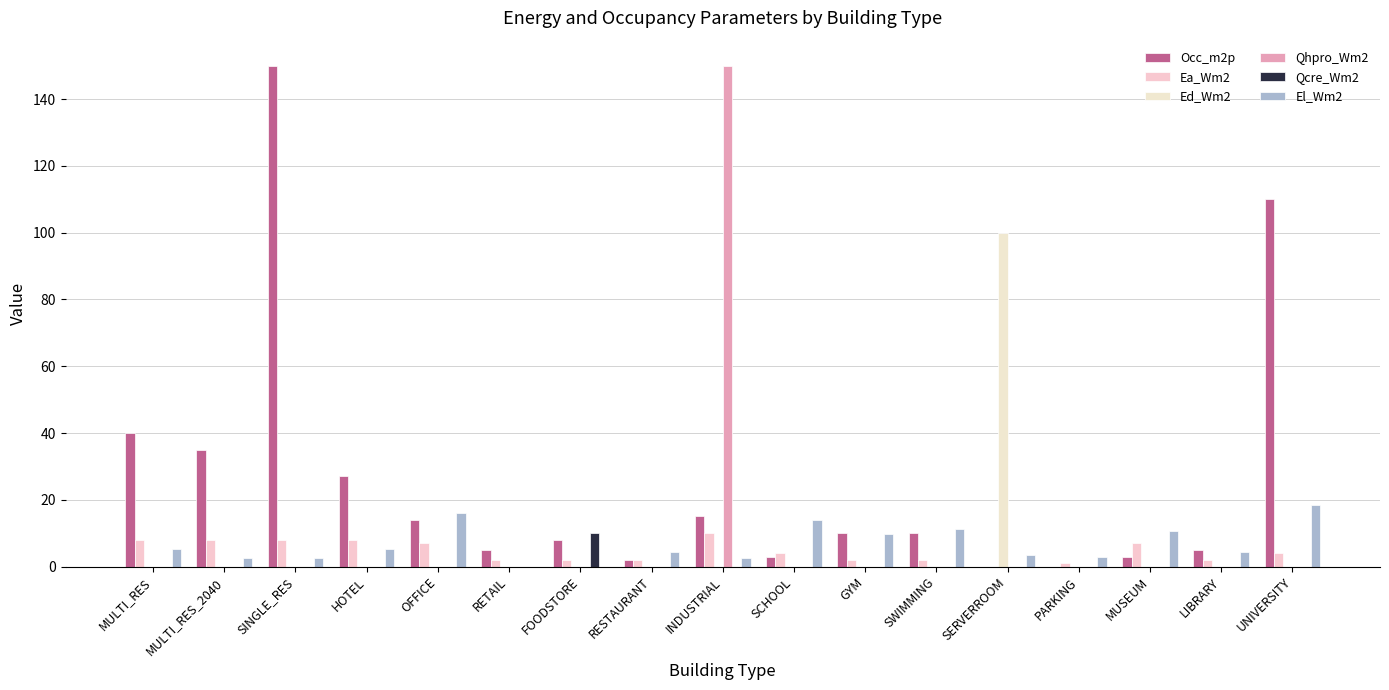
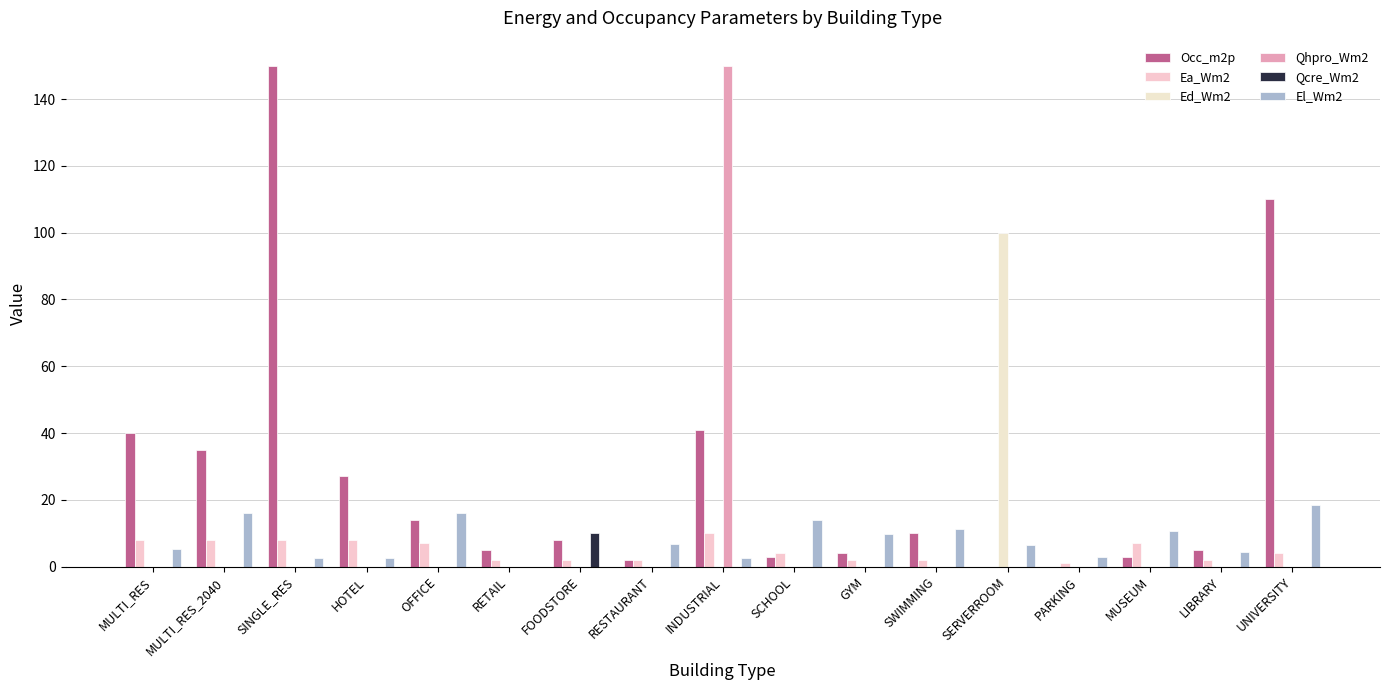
  {
    "Occ_m2p": {
      "MULTI_RES": 40,
      "MULTI_RES_2040": 35,
      "SINGLE_RES": 150,
      "HOTEL": 27,
      "OFFICE": 14,
      "RETAIL": 5,
      "FOODSTORE": 8,
      "RESTAURANT": 2,
-     "INDUSTRIAL": 15,
+     "INDUSTRIAL": 41,
      "SCHOOL": 3,
-     "GYM": 10,
+     "GYM": 4,
      "SWIMMING": 10,
      "SERVERROOM": 0,
      "PARKING": 0,
      "MUSEUM": 3,
      "LIBRARY": 5,
      "UNIVERSITY": 110
    },
    "Qcre_Wm2": {
      "MULTI_RES": 0,
      "MULTI_RES_2040": 0,
      "SINGLE_RES": 0,
      "HOTEL": 0,
      "OFFICE": 0,
      "RETAIL": 0,
      "FOODSTORE": 10,
      "RESTAURANT": 0,
      "INDUSTRIAL": 0,
      "SCHOOL": 0,
      "GYM": 0,
      "SWIMMING": 0,
      "SERVERROOM": 0,
      "PARKING": 0,
      "MUSEUM": 0,
      "LIBRARY": 0,
      "UNIVERSITY": 0
    },
    "El_Wm2": {
      "MULTI_RES": 5,
-     "MULTI_RES_2040": 3,
+     "MULTI_RES_2040": 16,
      "SINGLE_RES": 3,
-     "HOTEL": 5,
+     "HOTEL": 3,
      "OFFICE": 16,
      "RETAIL": 0,
      "FOODSTORE": 0,
-     "RESTAURANT": 4,
+     "RESTAURANT": 7,
      "INDUSTRIAL": 3,
      "SCHOOL": 14,
      "GYM": 10,
      "SWIMMING": 11,
-     "SERVERROOM": 4,
+     "SERVERROOM": 7,
      "PARKING": 3,
      "MUSEUM": 11,
      "LIBRARY": 4,
      "UNIVERSITY": 19
    }
  }
